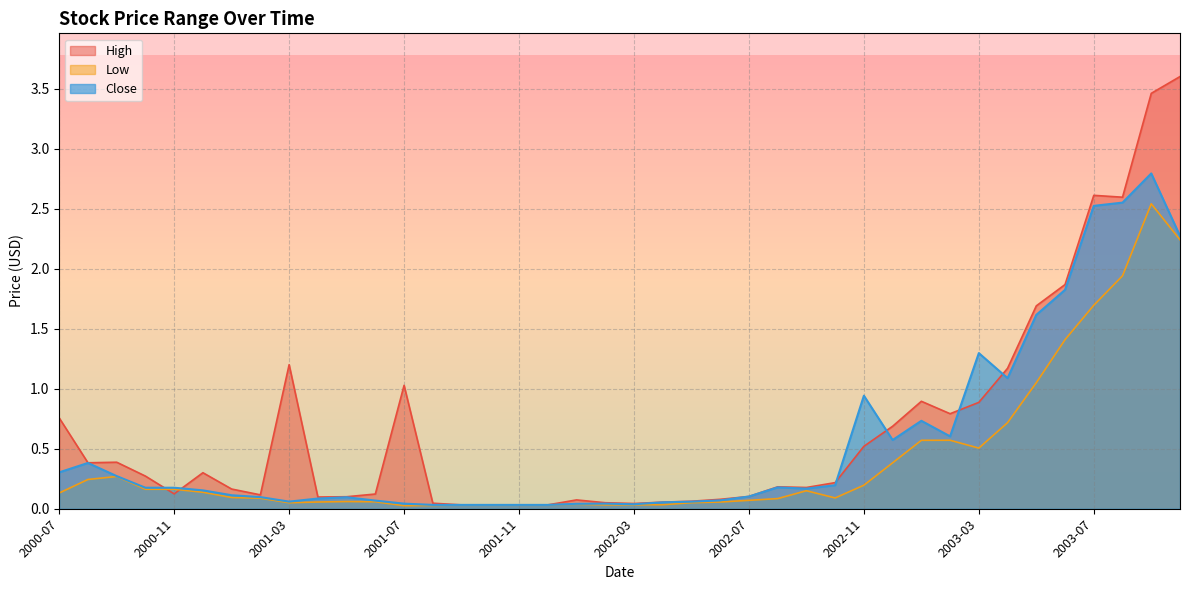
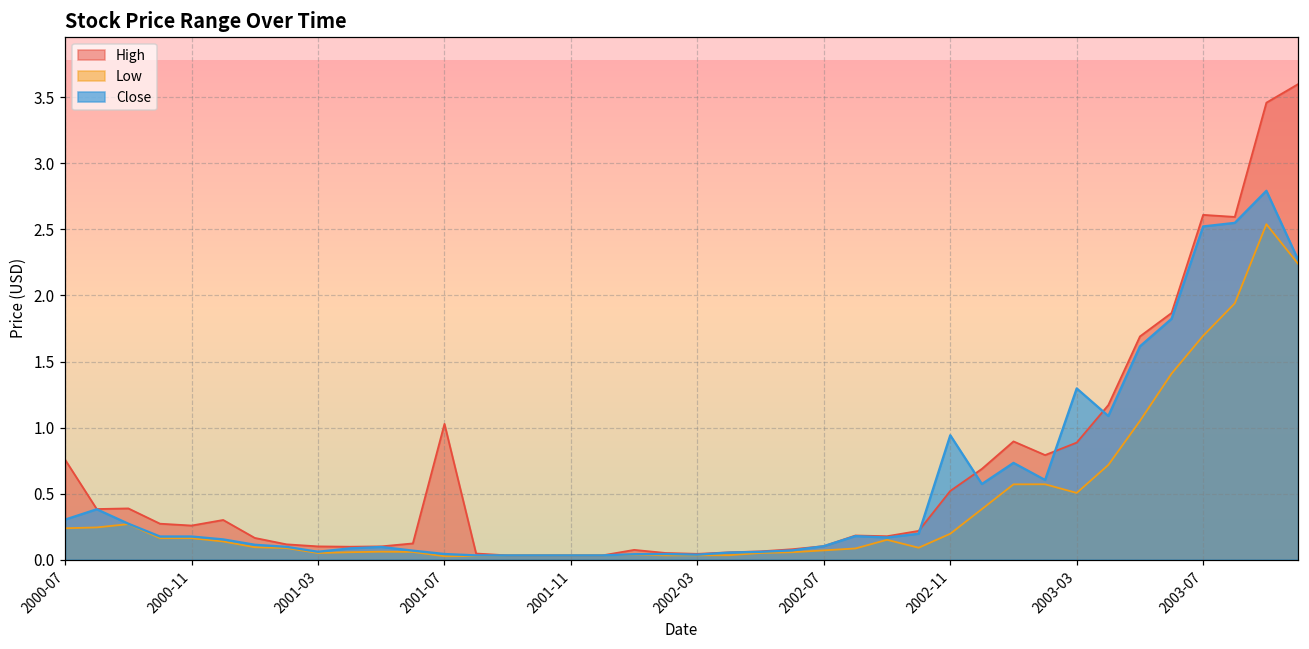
  {
    "High": {
      "2000-07": 0.76,
-     "2000-11": 0.12,
-     "2001-03": 1.2,
+     "2000-11": 0.26,
+     "2001-03": 0.1,
      "2001-07": 1.03,
      "2002-11": 0.52,
      "2003-03": 0.89,
      "2003-07": 2.61
    },
    "Low": {
-     "2000-07": 0.13,
+     "2000-07": 0.24,
      "2002-07": 0.07,
      "2002-11": 0.20,
      "2003-03": 0.51,
      "2003-07": 1.70
    },
    "Close": {
      "2000-07": 0.30,
      "2002-11": 0.94,
      "2003-03": 1.30,
      "2003-07": 2.52
    }
  }
